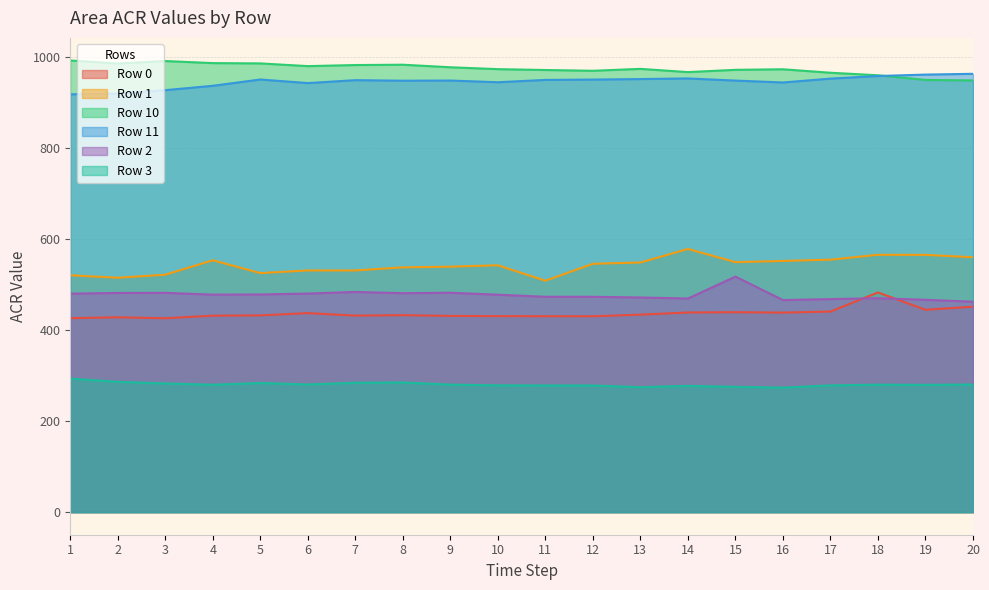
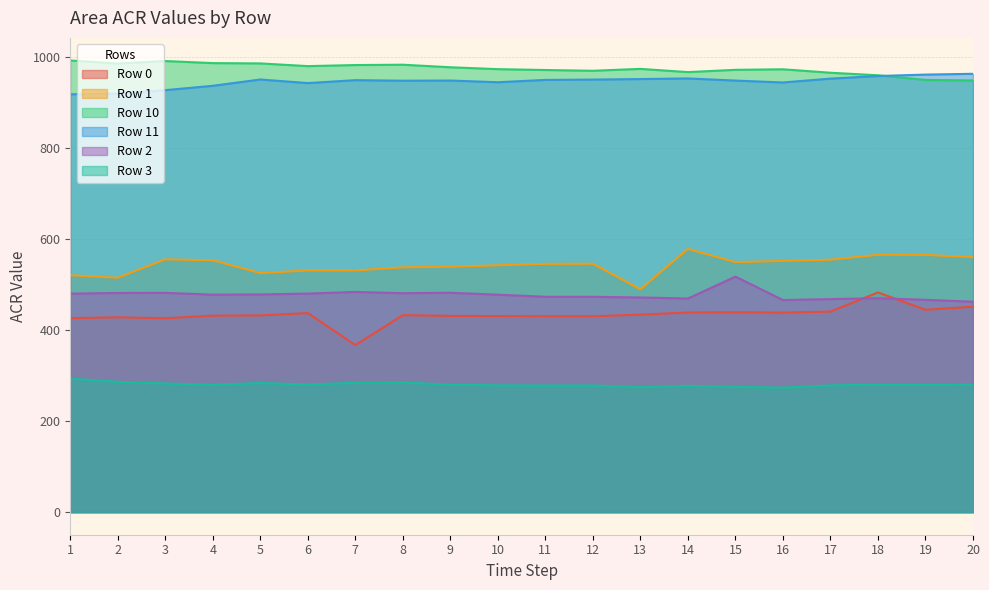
  {
    "Row 0": {
      "1": 430,
      "2": 430,
      "3": 430,
      "4": 430,
      "5": 430,
      "6": 440,
-     "7": 430,
+     "7": 370,
      "8": 430,
      "9": 430,
      "10": 430,
      "11": 430,
      "12": 430,
      "13": 430,
      "14": 440,
      "15": 440,
      "16": 440,
      "17": 440,
      "18": 480,
      "19": 440,
      "20": 450
    },
    "Row 1": {
      "1": 520,
      "2": 510,
-     "3": 520,
+     "3": 560,
      "4": 550,
      "5": 520,
      "6": 530,
      "7": 530,
      "8": 540,
      "9": 540,
      "10": 540,
-     "11": 510,
+     "11": 550,
      "12": 550,
-     "13": 550,
+     "13": 490,
      "14": 580,
      "15": 550,
      "16": 550,
      "17": 550,
      "18": 570,
      "19": 570,
      "20": 560
    },
    "Row 2": {
      "1": 480,
      "2": 480,
      "3": 480,
      "4": 480,
      "5": 480,
      "6": 480,
      "7": 480,
      "8": 480,
      "9": 480,
      "10": 480,
      "11": 470,
      "12": 470,
      "13": 470,
      "14": 470,
      "15": 520,
      "16": 470,
      "17": 470,
      "18": 470,
      "19": 470,
      "20": 460
    }
  }
